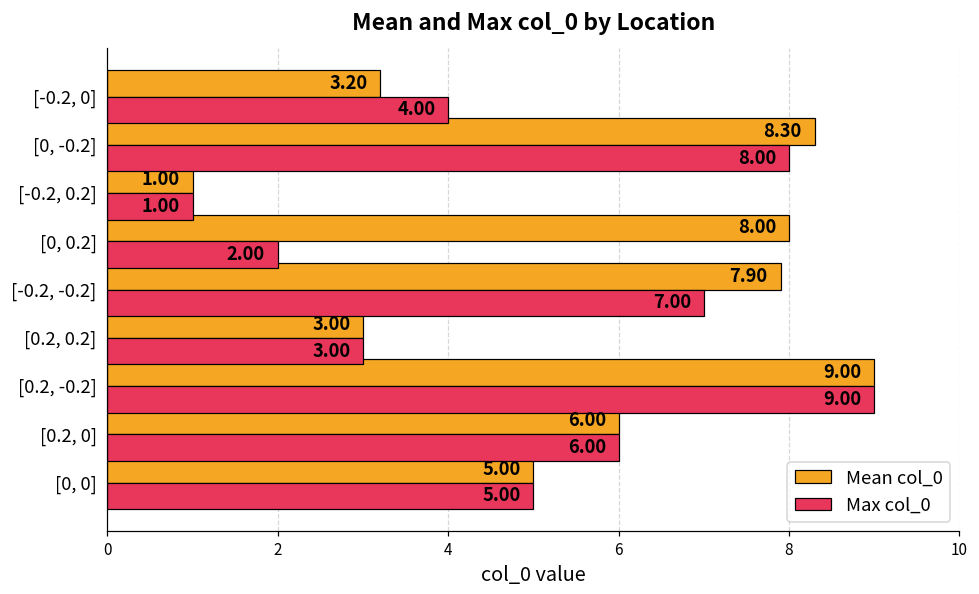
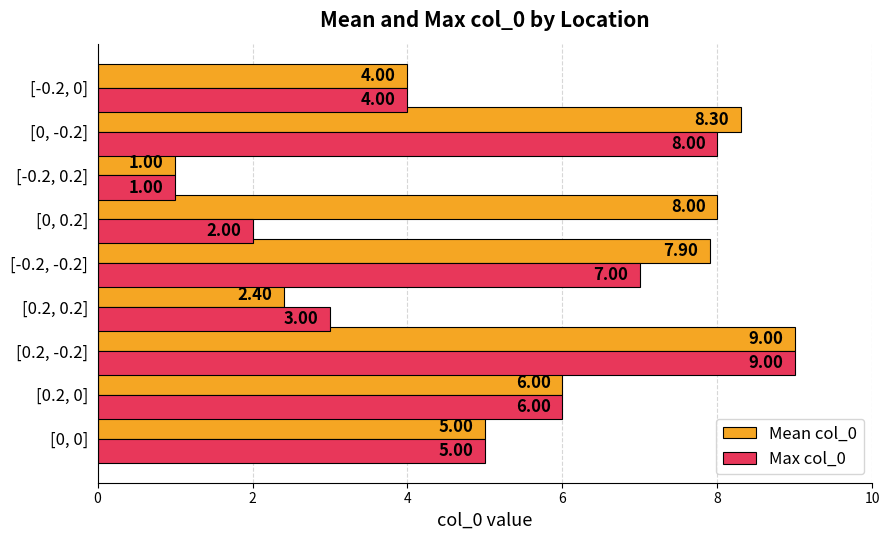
  {
    "Mean col_0": {
-     "[-0.2, 0]": 3.20,
+     "[-0.2, 0]": 4.00,
      "[0, -0.2]": 8.30,
      "[-0.2, 0.2]": 1.00,
      "[0, 0.2]": 8.00,
      "[-0.2, -0.2]": 7.90,
-     "[0.2, 0.2]": 3.00,
+     "[0.2, 0.2]": 2.40,
      "[0.2, -0.2]": 9.00,
      "[0.2, 0]": 6.00,
      "[0, 0]": 5.00
    },
    "Max col_0": {
      "[-0.2, 0]": 4.00,
      "[0, -0.2]": 8.00,
      "[-0.2, 0.2]": 1.00,
      "[0, 0.2]": 2.00,
      "[-0.2, -0.2]": 7.00,
      "[0.2, 0.2]": 3.00,
      "[0.2, -0.2]": 9.00,
      "[0.2, 0]": 6.00,
      "[0, 0]": 5.00
    }
  }
